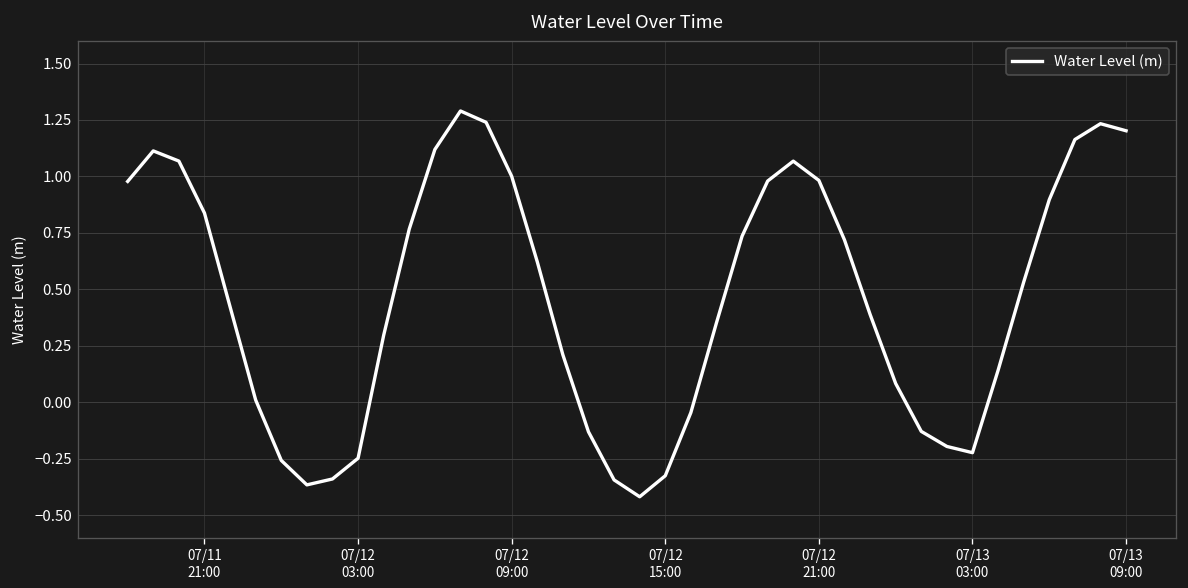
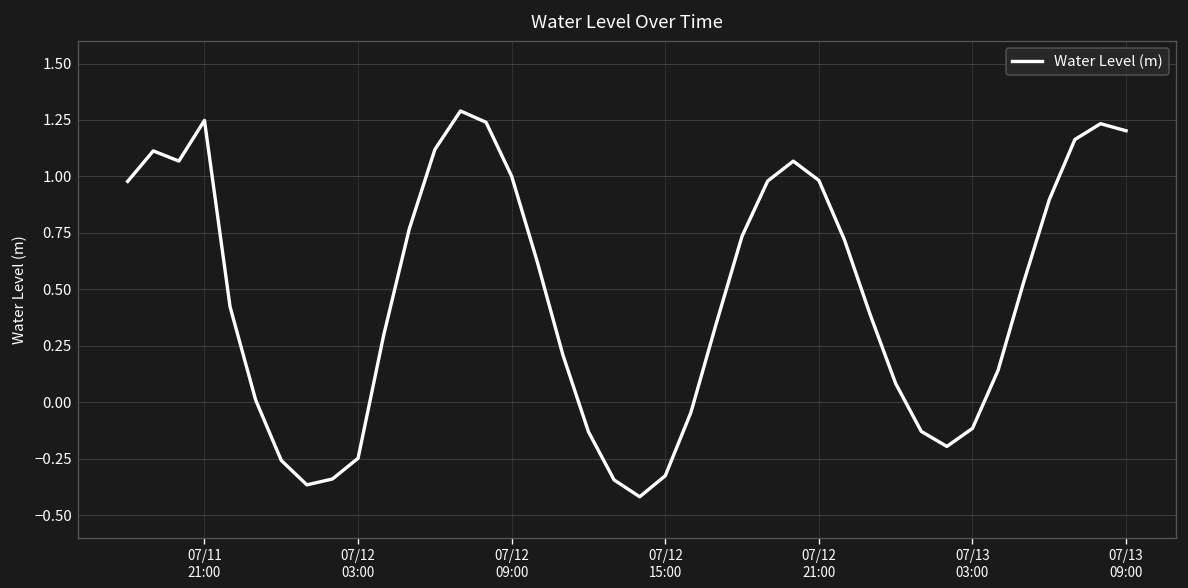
  {
-   "07/11 21:00": 0.84,
+   "07/11 21:00": 1.25,
    "07/12 03:00": -0.25,
    "07/12 09:00": 1.00,
    "07/12 15:00": -0.33,
    "07/12 21:00": 0.98,
-   "07/13 03:00": -0.22,
+   "07/13 03:00": -0.12,
    "07/13 09:00": 1.20
  }
